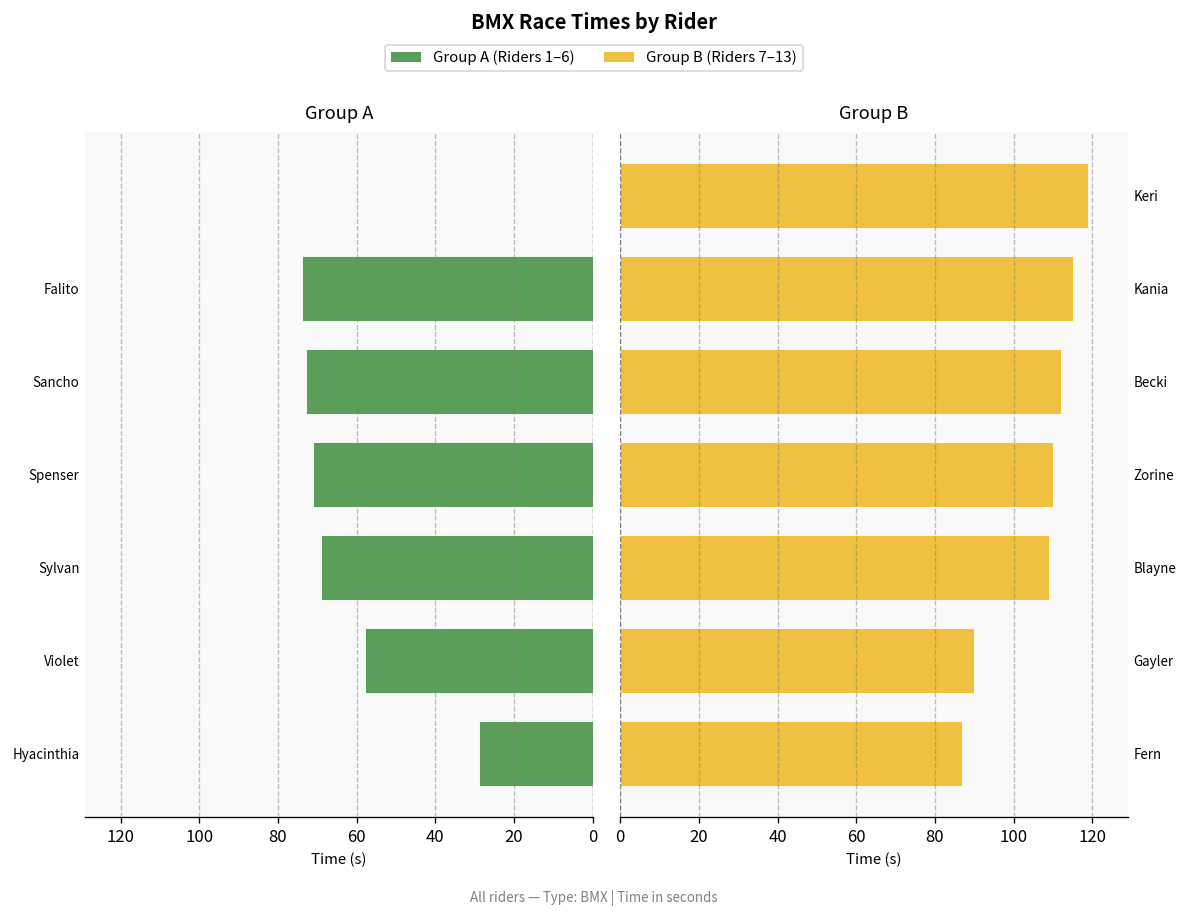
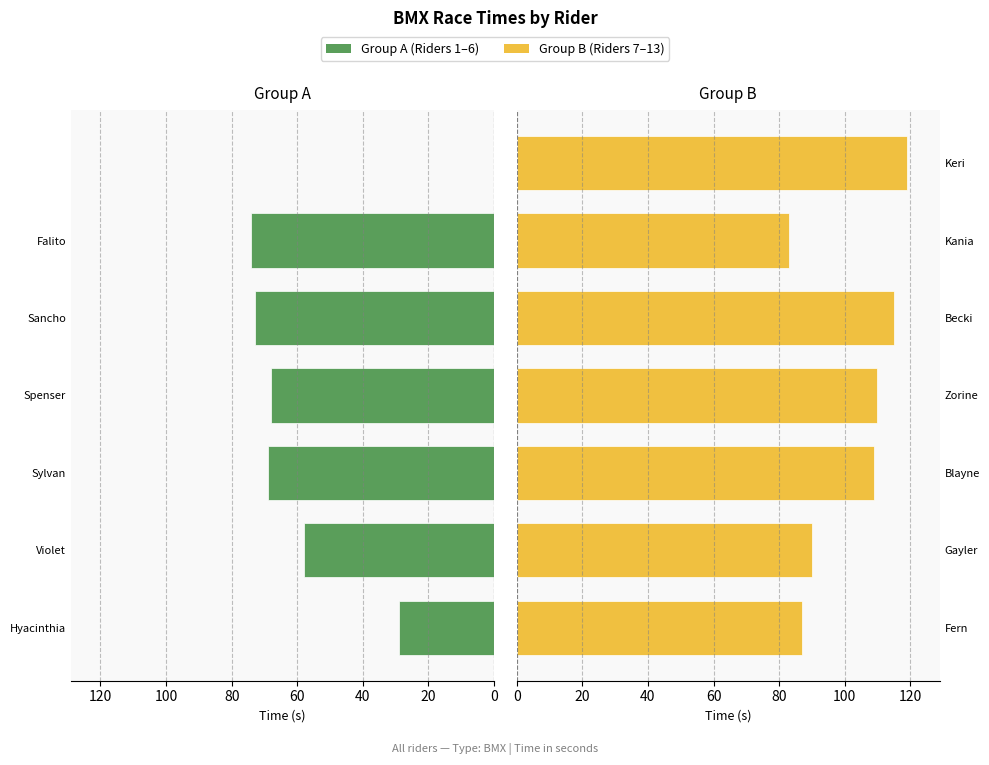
  {
    "Group A": {
      "Falito": 74,
      "Sancho": 73,
-     "Spenser": 71,
+     "Spenser": 68,
      "Sylvan": 69,
      "Violet": 58,
      "Hyacinthia": 29
    },
    "Group B": {
      "Keri": 119,
-     "Kania": 115,
-     "Becki": 112,
+     "Kania": 83,
+     "Becki": 115,
      "Zorine": 110,
      "Blayne": 109,
      "Gayler": 90,
      "Fern": 87
    }
  }
